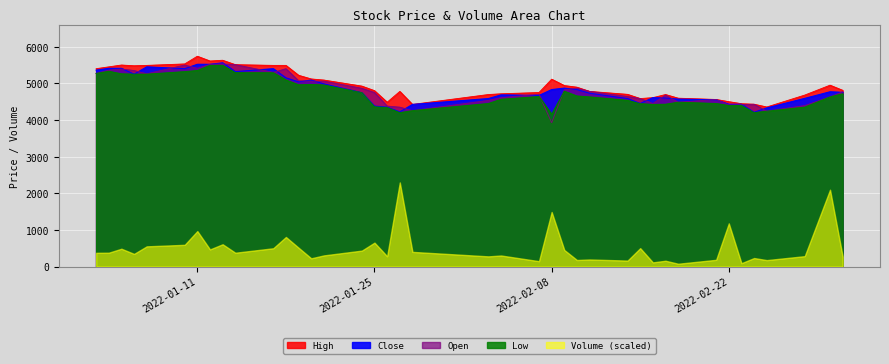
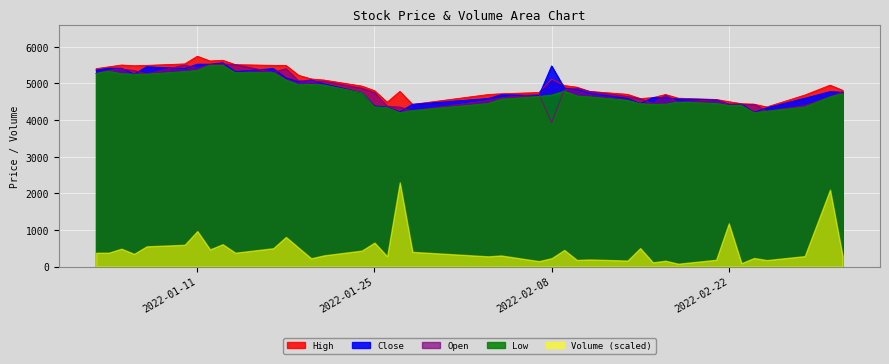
  {
    "High": {
      "2022-01-11": 5700,
      "2022-02-08": 5100
    },
    "Close": {
      "2022-01-11": 5500,
-     "2022-02-08": 4800
+     "2022-02-08": 5500
    },
    "Open": {
      "2022-02-08": 3900
    },
    "Low": {
-     "2022-02-08": 4200
+     "2022-02-08": 4700
    },
    "Volume (scaled)": {
      "2022-01-11": 1000,
      "2022-01-25": 700,
-     "2022-02-08": 1500,
+     "2022-02-08": 200,
      "2022-02-22": 1200
    }
  }
